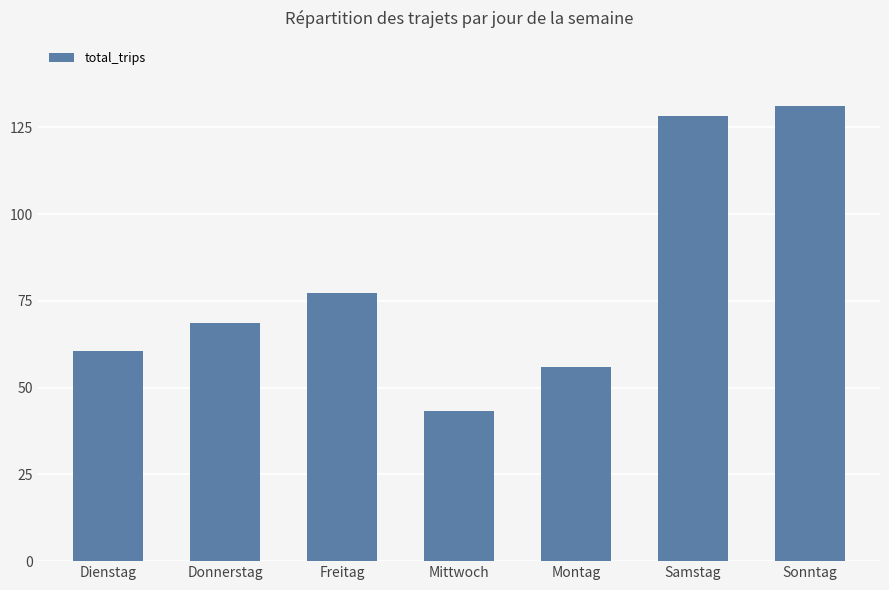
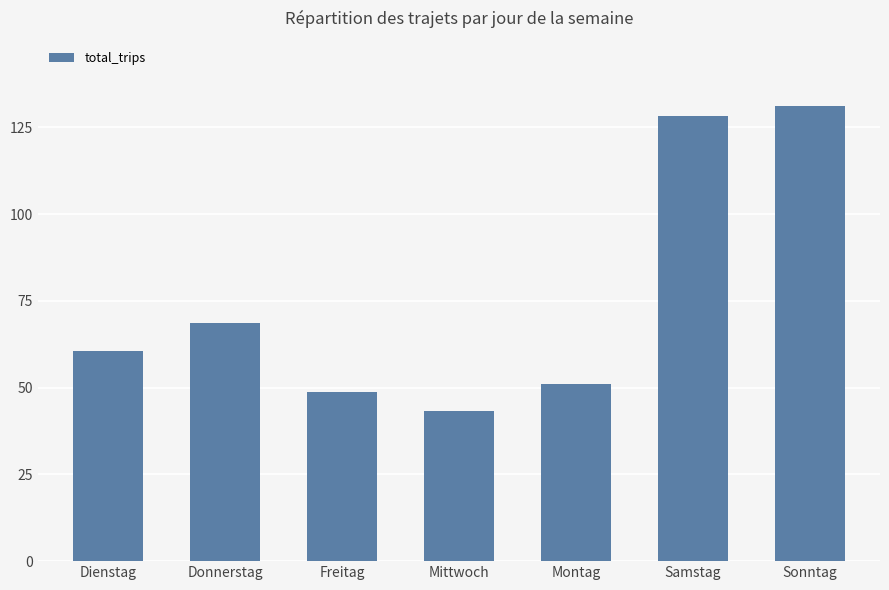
  {
    "Dienstag": 60,
    "Donnerstag": 69,
-   "Freitag": 77,
+   "Freitag": 49,
    "Mittwoch": 43,
-   "Montag": 56,
+   "Montag": 51,
    "Samstag": 128,
    "Sonntag": 131
  }
